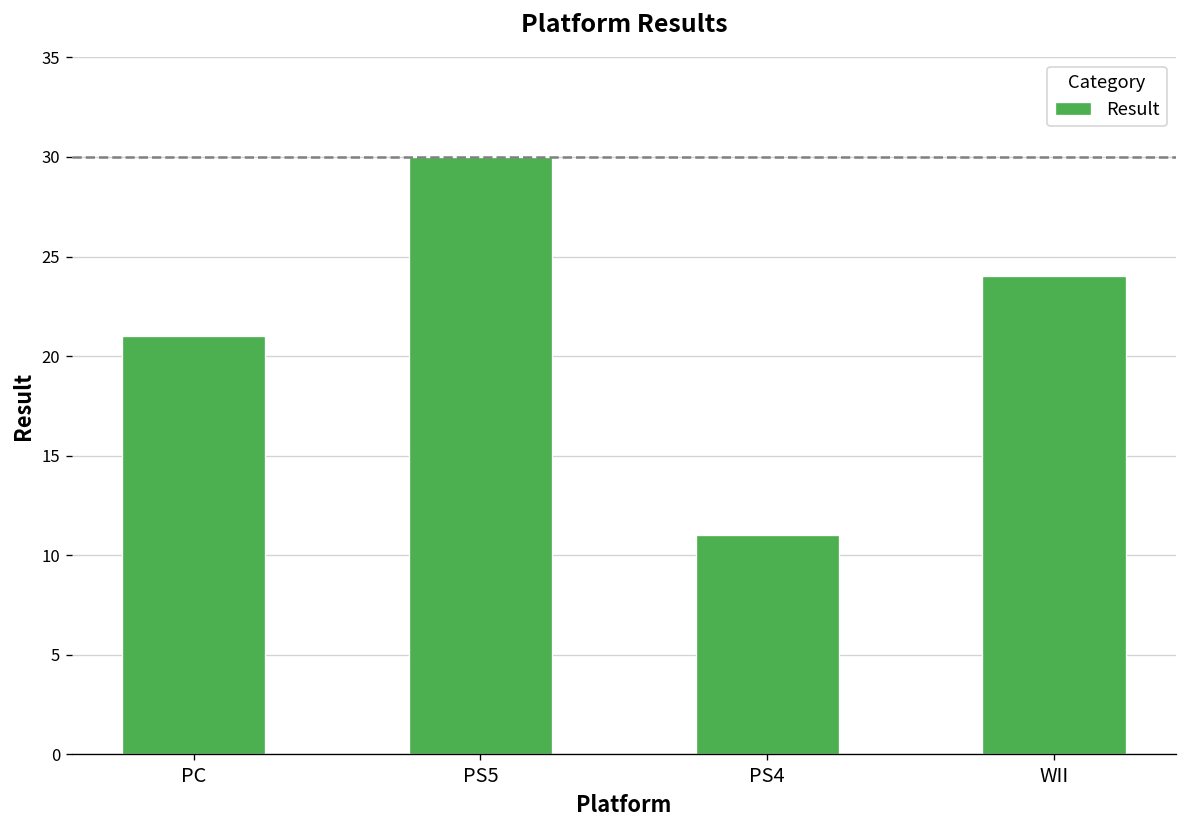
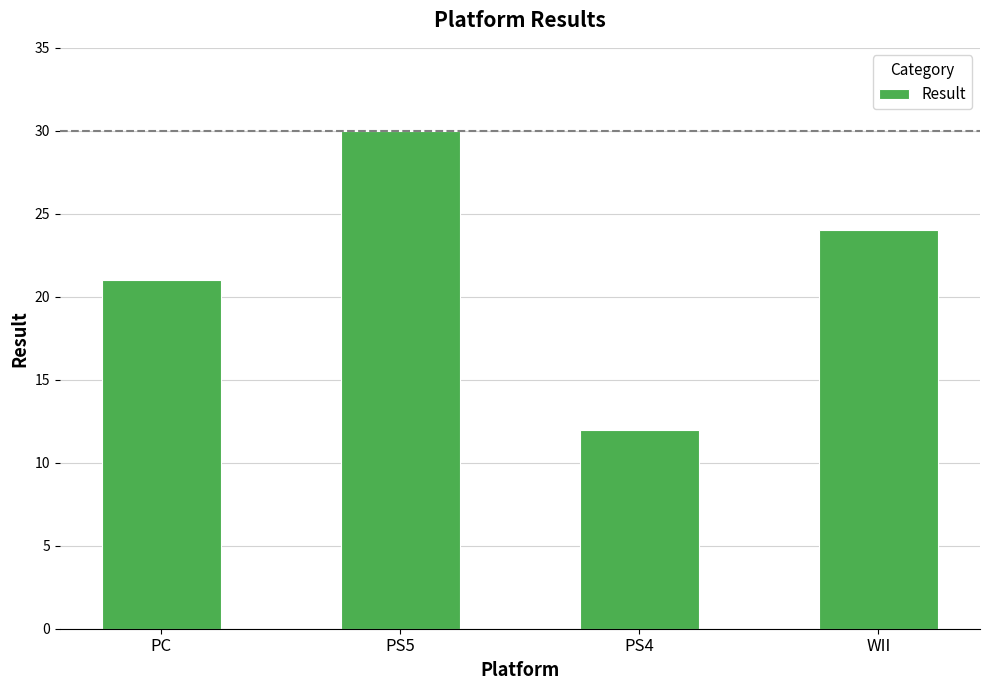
  {
    "PC": 21,
    "PS5": 30,
-   "PS4": 11,
+   "PS4": 12,
    "WII": 24
  }
